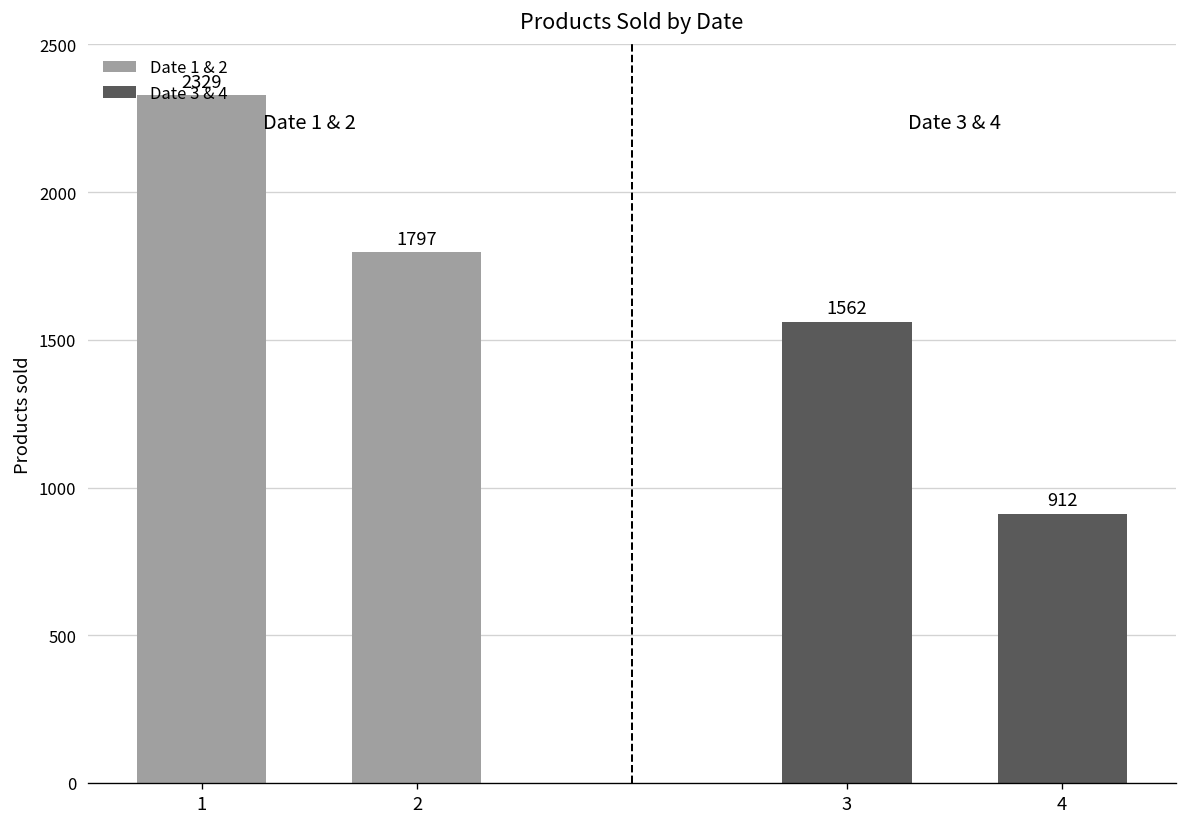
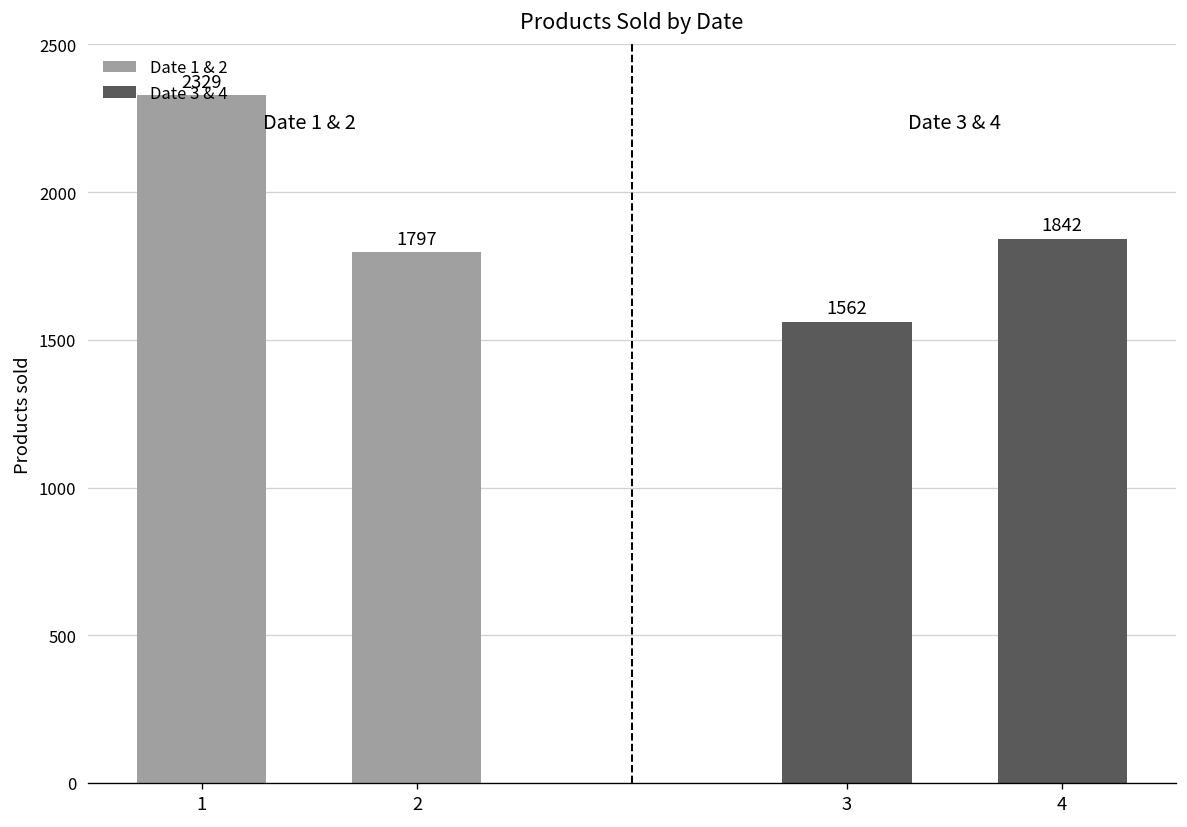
  {
    "Date 1 & 2": {
      "1": 2329,
      "2": 1797
    },
    "Date 3 & 4": {
      "3": 1562,
-     "4": 912
+     "4": 1842
    }
  }
